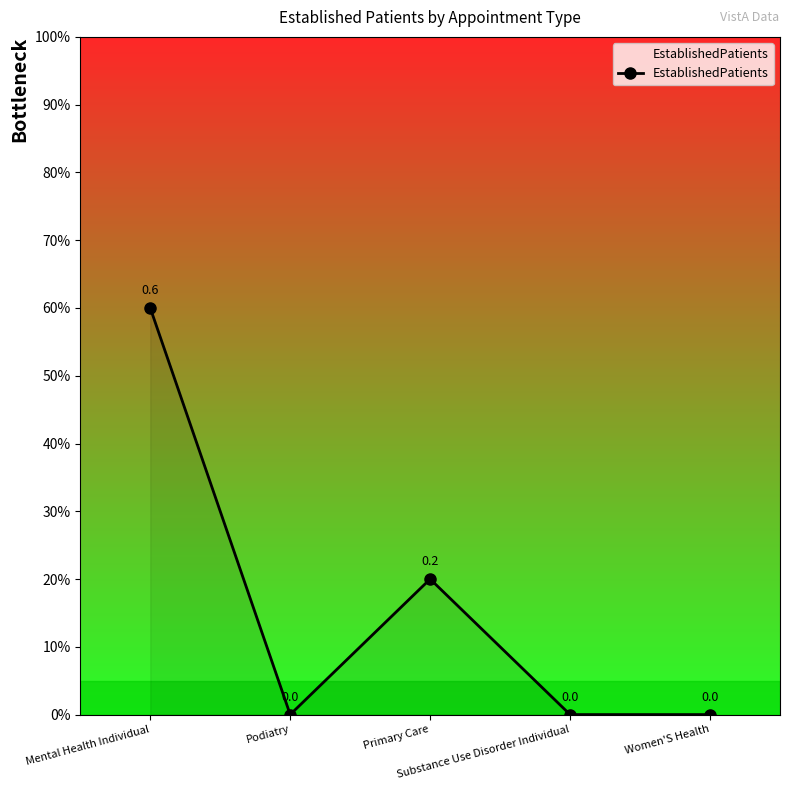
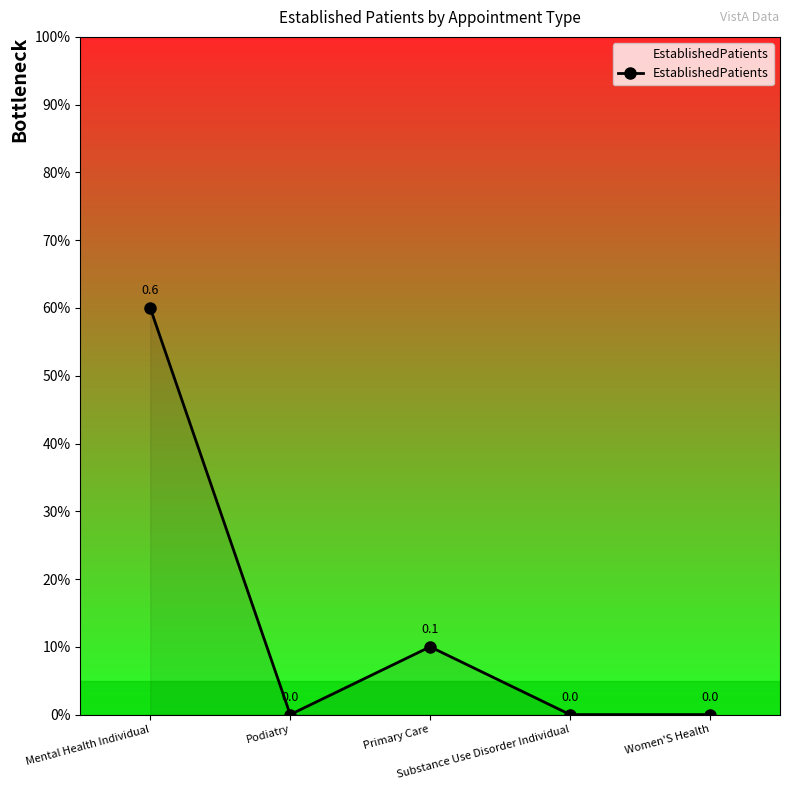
  {
    "Mental Health Individual": 0.6,
-   "Primary Care": 0.2
+   "Primary Care": 0.1
  }
